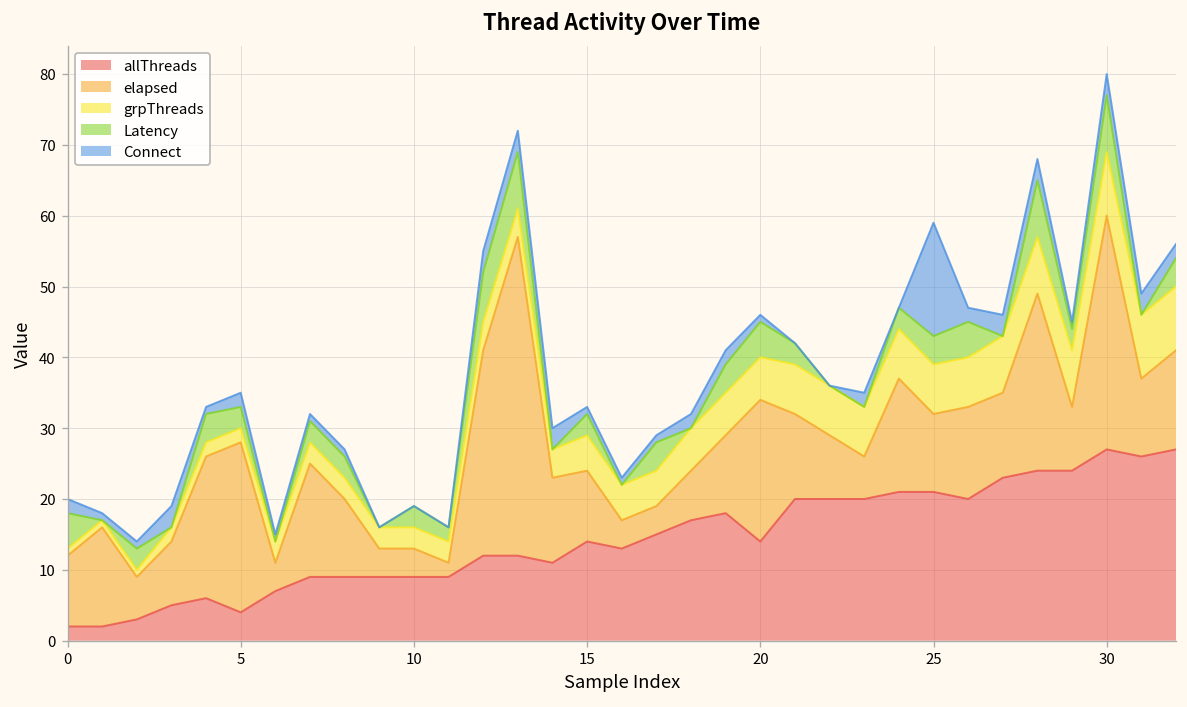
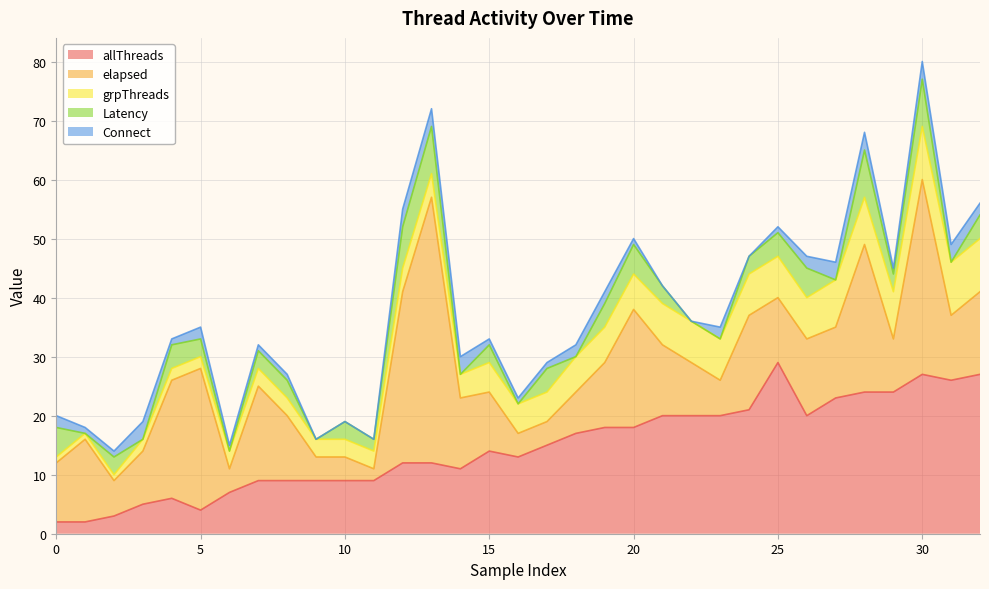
  {
    "allThreads": {
      "0": 2,
      "5": 4,
      "10": 9,
      "15": 14,
-     "20": 14,
-     "25": 21,
+     "20": 18,
+     "25": 29,
      "30": 27
    },
    "Latency": {
      "0": 5,
      "5": 3,
      "15": 3,
      "20": 5,
      "25": 4,
      "30": 8
    },
    "Connect": {
      "0": 2,
      "5": 2,
      "15": 1,
      "20": 1,
-     "25": 16,
+     "25": 1,
      "30": 3
    }
  }
